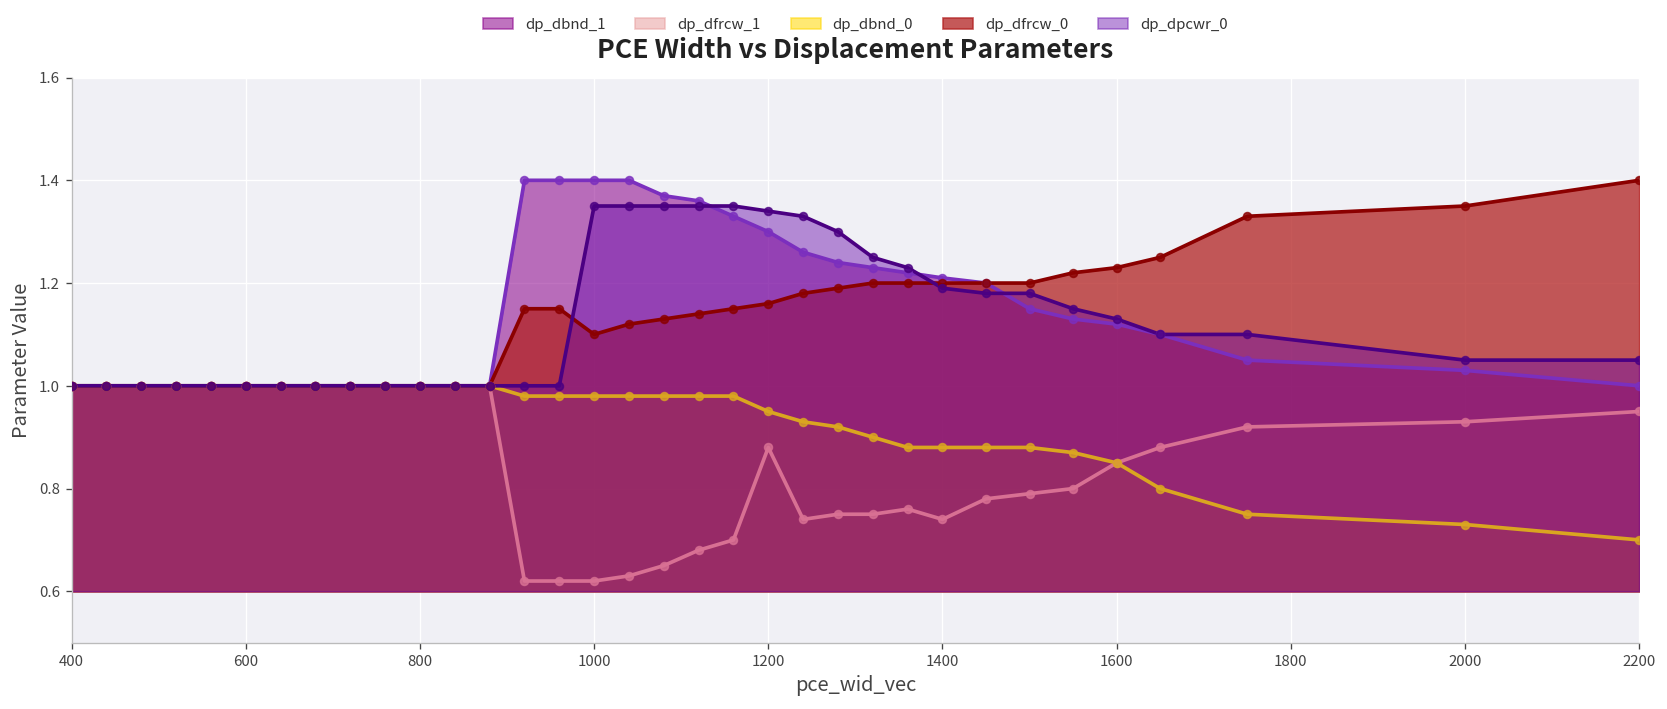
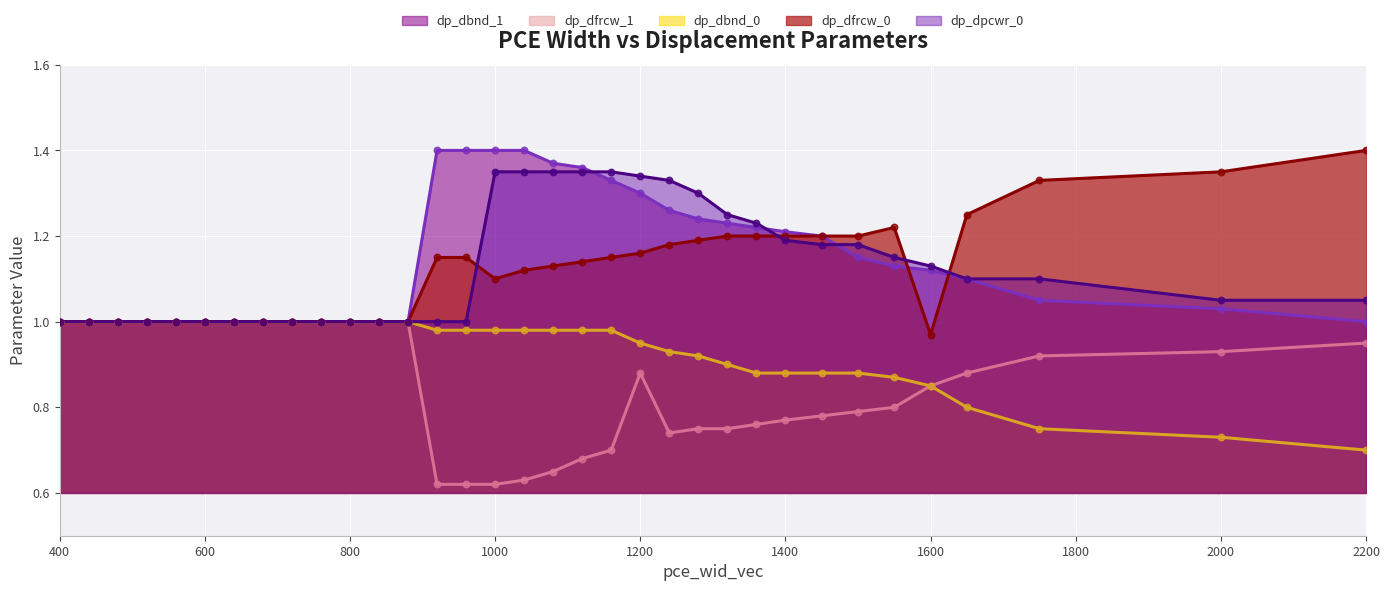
  {
    "dp_dfrcw_1": {
      "1000": 0.62,
      "1200": 0.88,
-     "1400": 0.74,
+     "1400": 0.77,
      "2000": 0.93,
      "2200": 0.95
    },
    "dp_dbnd_0": {
      "1000": 0.98,
      "1200": 0.95,
      "1400": 0.88,
      "2000": 0.73,
      "2200": 0.70
    },
    "dp_dfrcw_0": {
      "1000": 1.10,
      "1200": 1.16,
      "1400": 1.20,
-     "1600": 1.23,
+     "1600": 0.97,
      "2000": 1.35,
      "2200": 1.40
    }
  }
